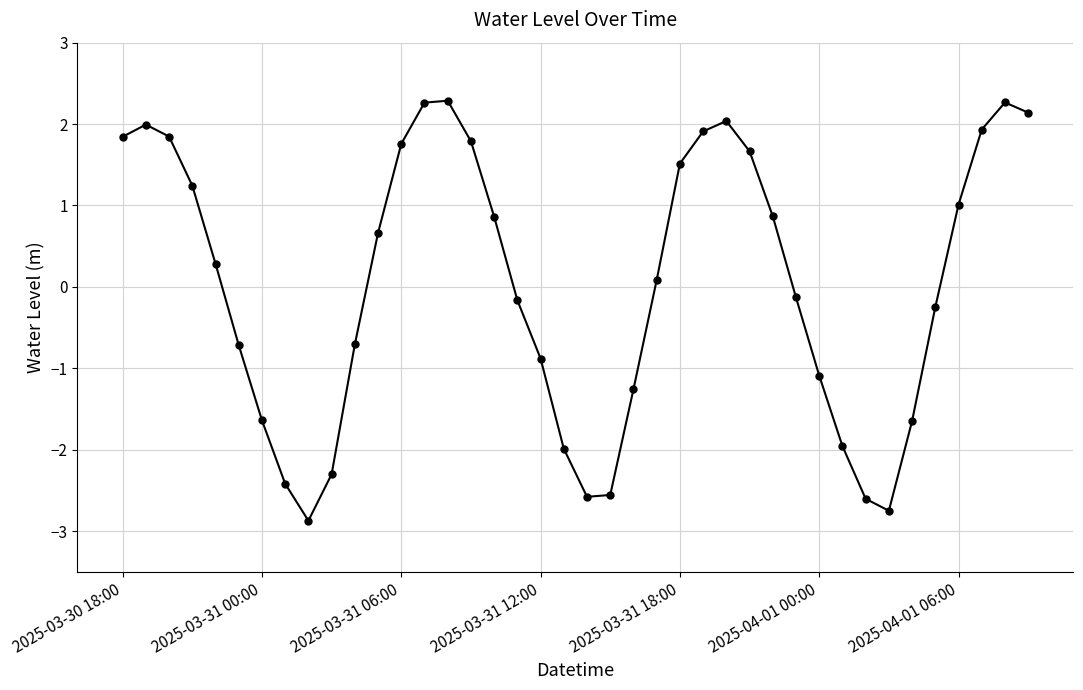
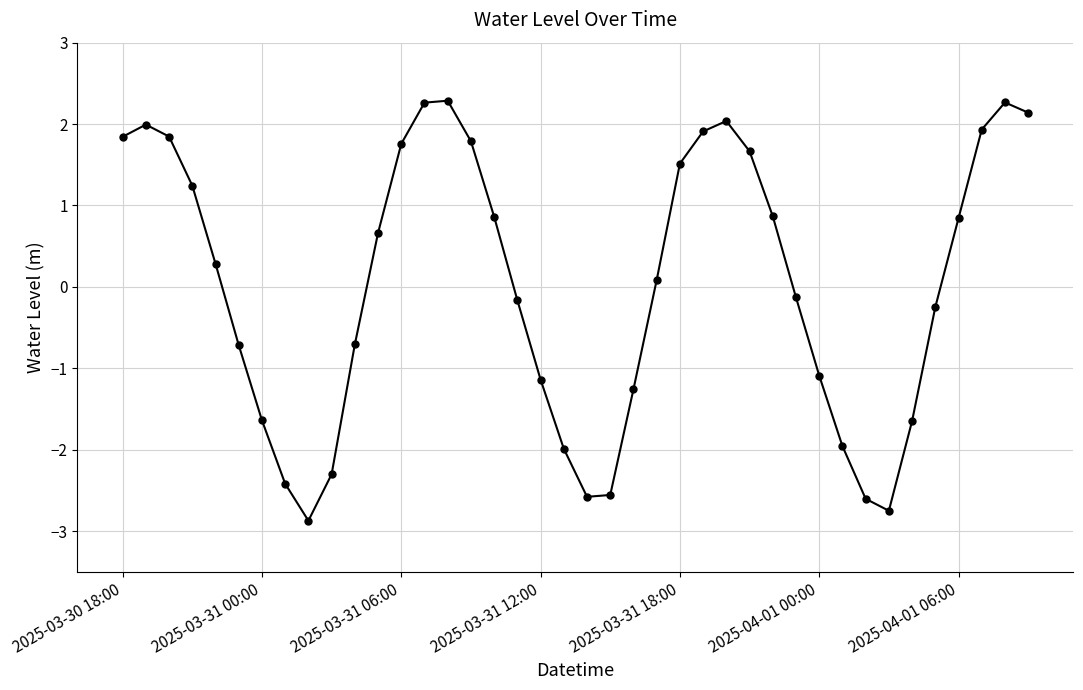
  {
    "2025-03-30 18:00": 1.8,
    "2025-03-31 00:00": -1.6,
    "2025-03-31 06:00": 1.8,
-   "2025-03-31 12:00": -0.9,
+   "2025-03-31 12:00": -1.1,
    "2025-03-31 18:00": 1.5,
    "2025-04-01 00:00": -1.1,
-   "2025-04-01 06:00": 1.0
+   "2025-04-01 06:00": 0.8
  }
